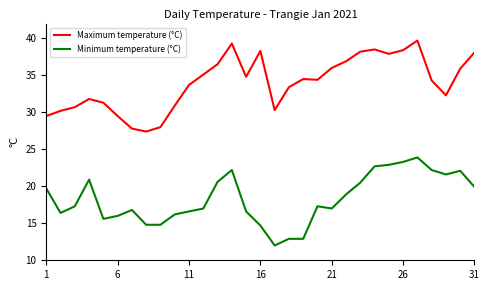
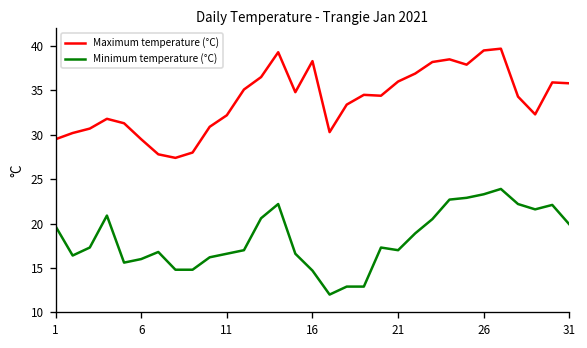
  {
    "Maximum temperature (°C)": {
      "1": 30,
      "6": 30,
-     "11": 34,
+     "11": 32,
      "16": 38,
      "21": 36,
-     "26": 38,
-     "31": 38
+     "26": 40,
+     "31": 36
    },
    "Minimum temperature (°C)": {
      "1": 20,
      "6": 16,
      "11": 17,
      "16": 15,
      "21": 17,
      "26": 23,
      "31": 20
    }
  }
